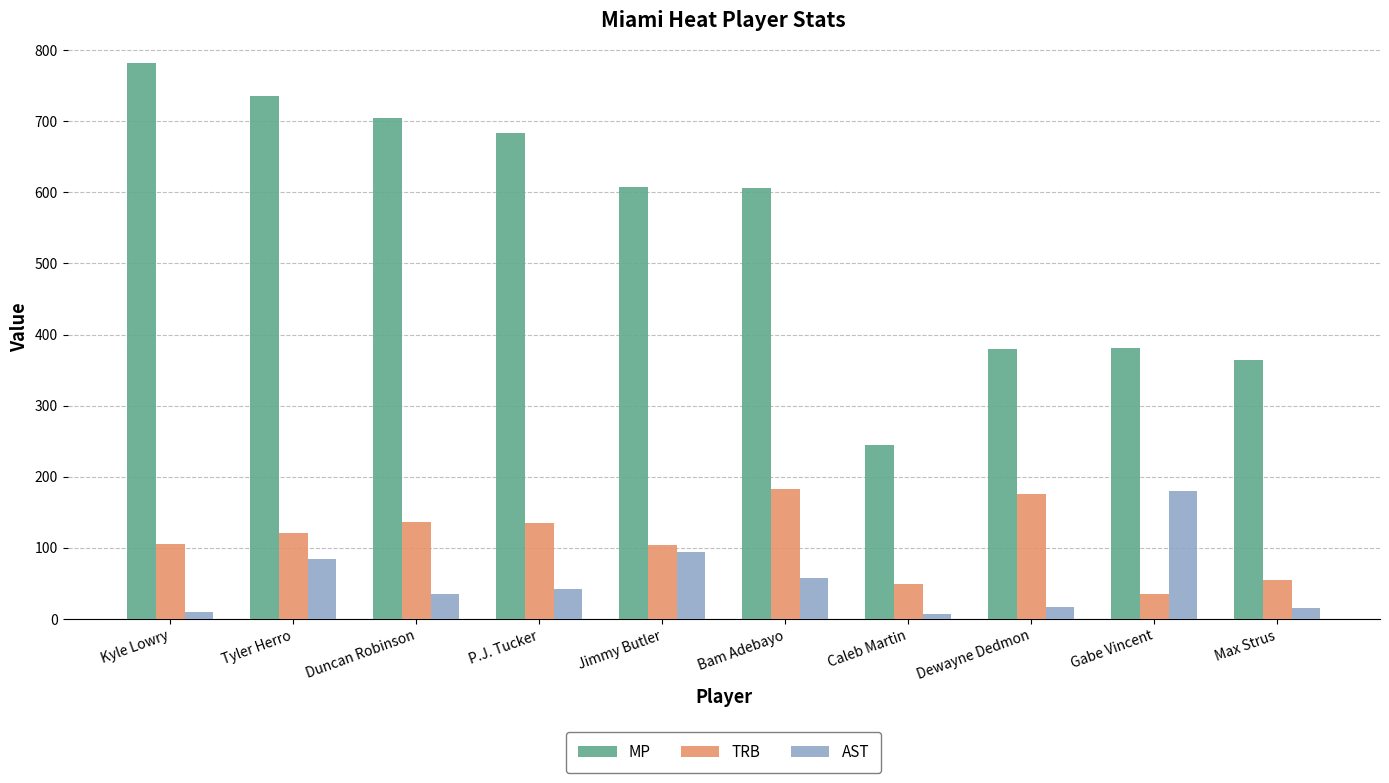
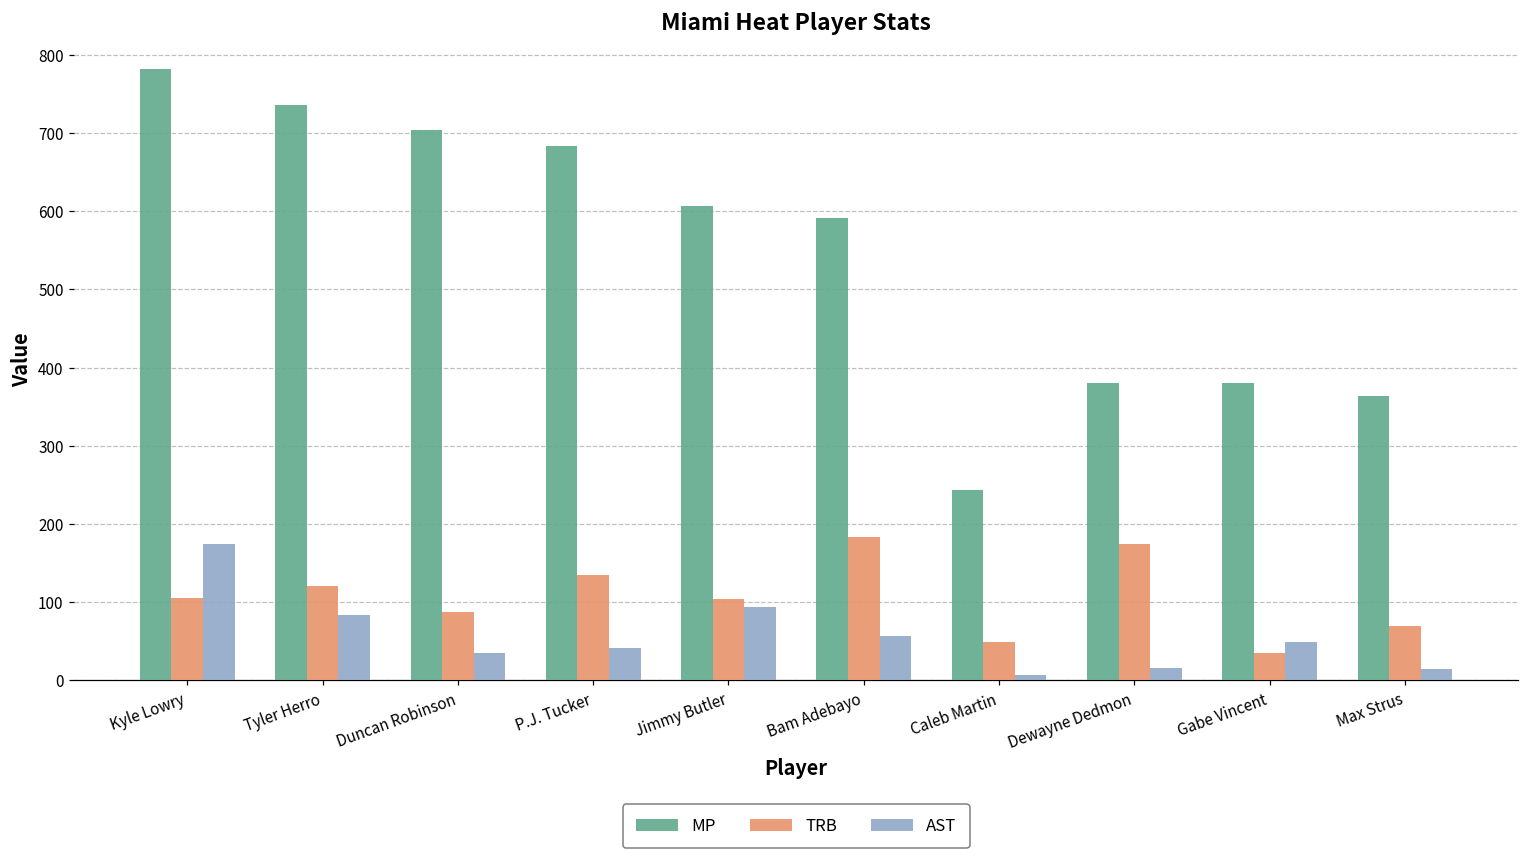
  {
    "MP": {
      "Kyle Lowry": 780,
      "Tyler Herro": 740,
      "Duncan Robinson": 700,
      "P.J. Tucker": 680,
      "Jimmy Butler": 610,
-     "Bam Adebayo": 610,
+     "Bam Adebayo": 590,
      "Caleb Martin": 240,
      "Dewayne Dedmon": 380,
      "Gabe Vincent": 380,
      "Max Strus": 360
    },
    "TRB": {
      "Kyle Lowry": 110,
      "Tyler Herro": 120,
-     "Duncan Robinson": 140,
+     "Duncan Robinson": 90,
      "P.J. Tucker": 140,
      "Jimmy Butler": 100,
      "Bam Adebayo": 180,
      "Caleb Martin": 50,
      "Dewayne Dedmon": 180,
      "Gabe Vincent": 40,
-     "Max Strus": 60
+     "Max Strus": 70
    },
    "AST": {
-     "Kyle Lowry": 10,
+     "Kyle Lowry": 180,
      "Tyler Herro": 80,
      "Duncan Robinson": 40,
      "P.J. Tucker": 40,
      "Jimmy Butler": 90,
      "Bam Adebayo": 60,
      "Caleb Martin": 10,
      "Dewayne Dedmon": 20,
-     "Gabe Vincent": 180,
+     "Gabe Vincent": 50,
      "Max Strus": 20
    }
  }
